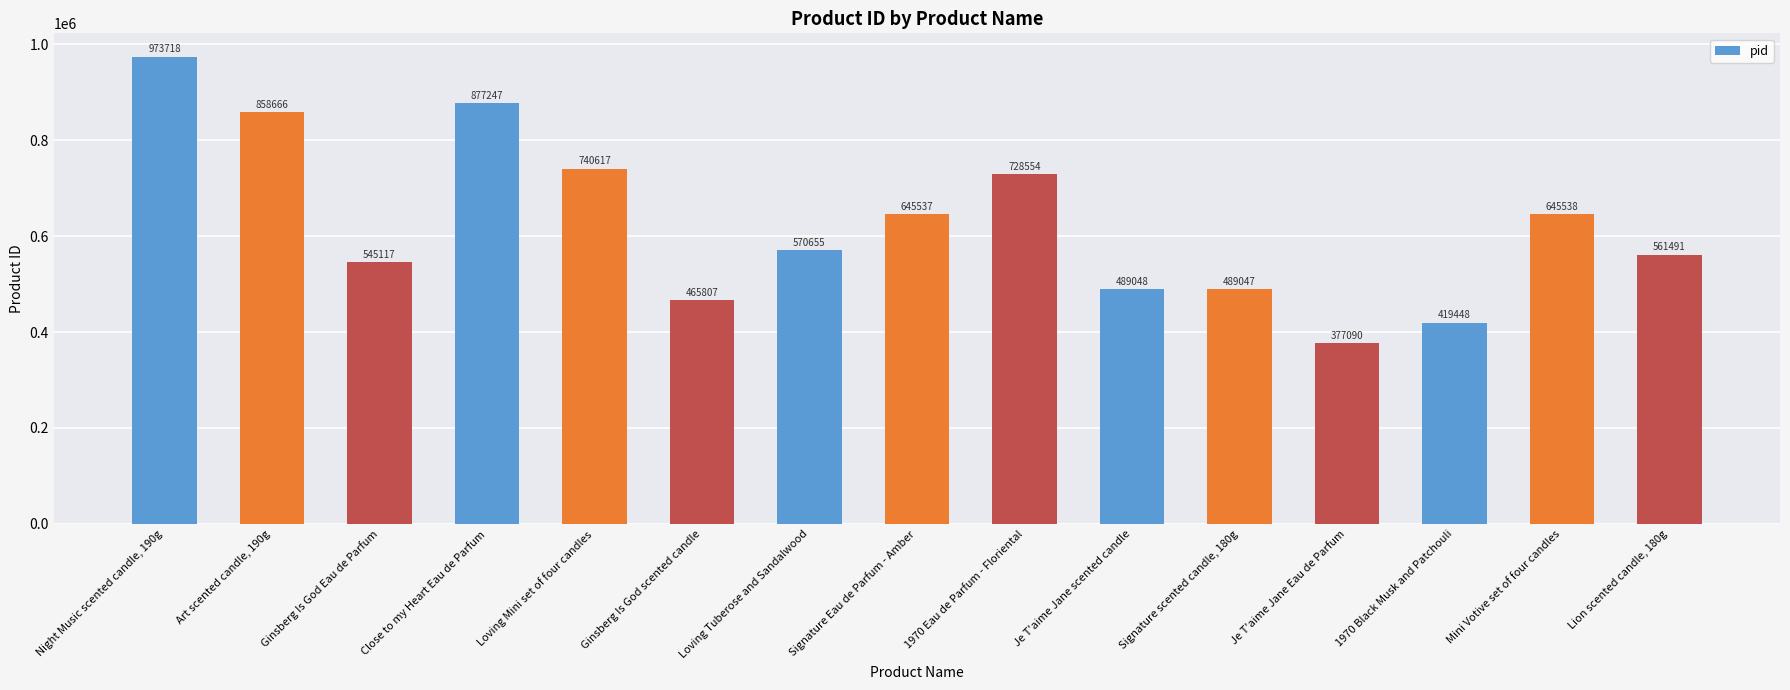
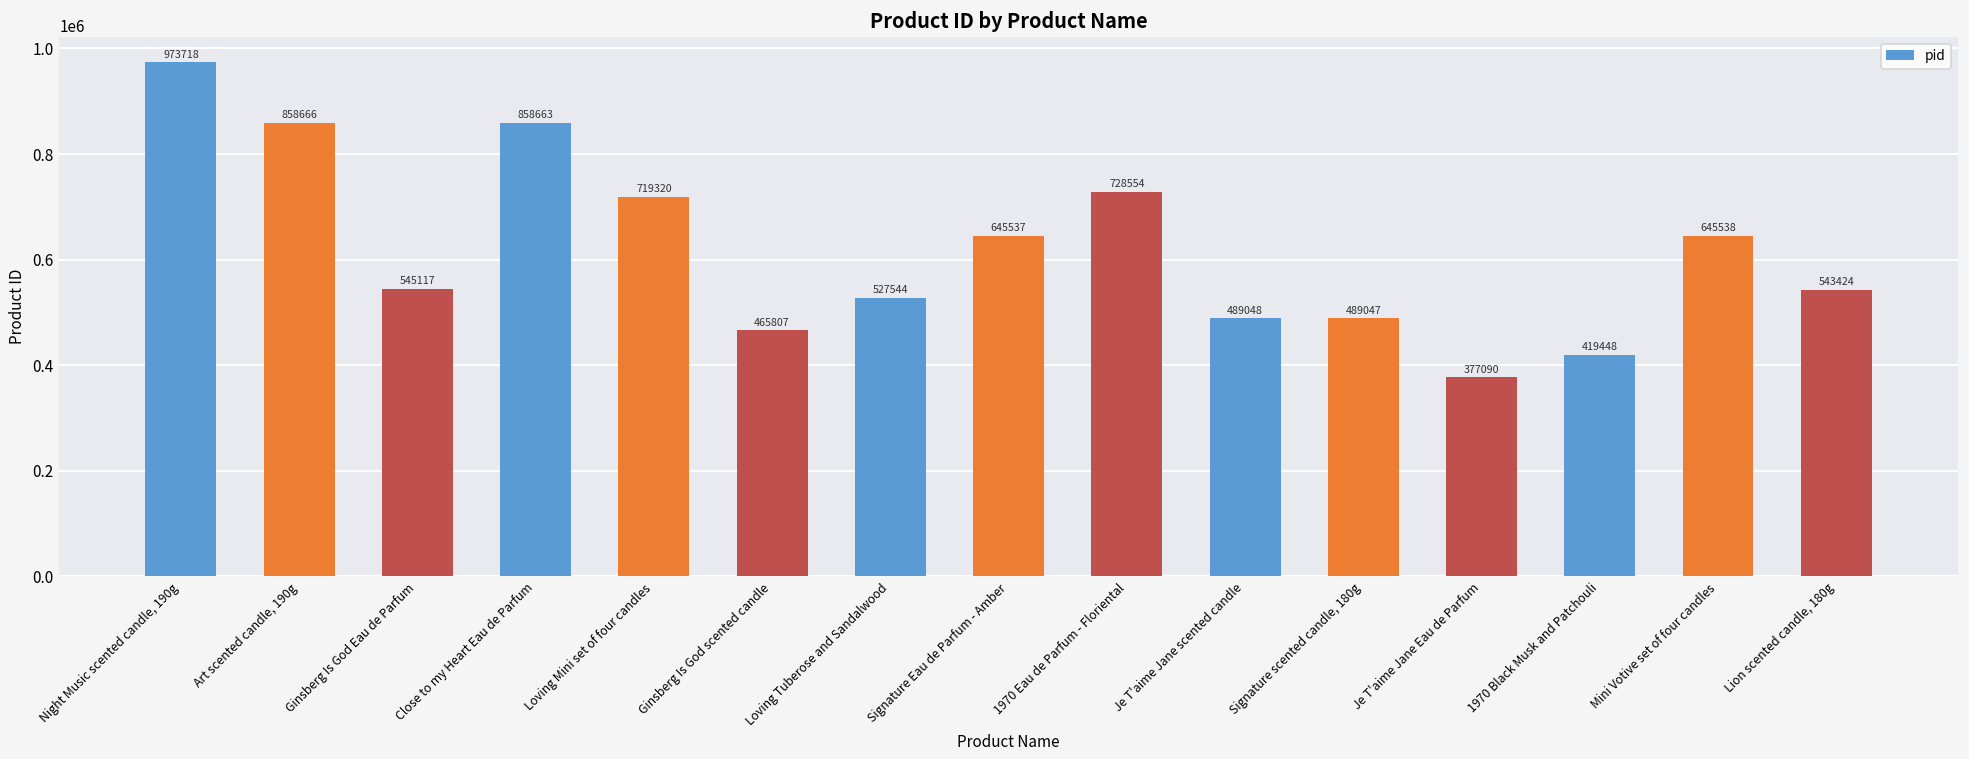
  {
    "Night Music scented candle, 190g": 973718,
    "Art scented candle, 190g": 858666,
    "Ginsberg Is God Eau de Parfum": 545117,
-   "Close to my Heart Eau de Parfum": 877247,
-   "Loving Mini set of four candles": 740617,
+   "Close to my Heart Eau de Parfum": 858663,
+   "Loving Mini set of four candles": 719320,
    "Ginsberg Is God scented candle": 465807,
-   "Loving Tuberose and Sandalwood": 570655,
+   "Loving Tuberose and Sandalwood": 527544,
    "Signature Eau de Parfum - Amber": 645537,
    "1970 Eau de Parfum - Floriental": 728554,
    "Je T'aime Jane scented candle": 489048,
    "Signature scented candle, 180g": 489047,
    "Je T'aime Jane Eau de Parfum": 377090,
    "1970 Black Musk and Patchouli": 419448,
    "Mini Votive set of four candles": 645538,
-   "Lion scented candle, 180g": 561491
+   "Lion scented candle, 180g": 543424
  }
